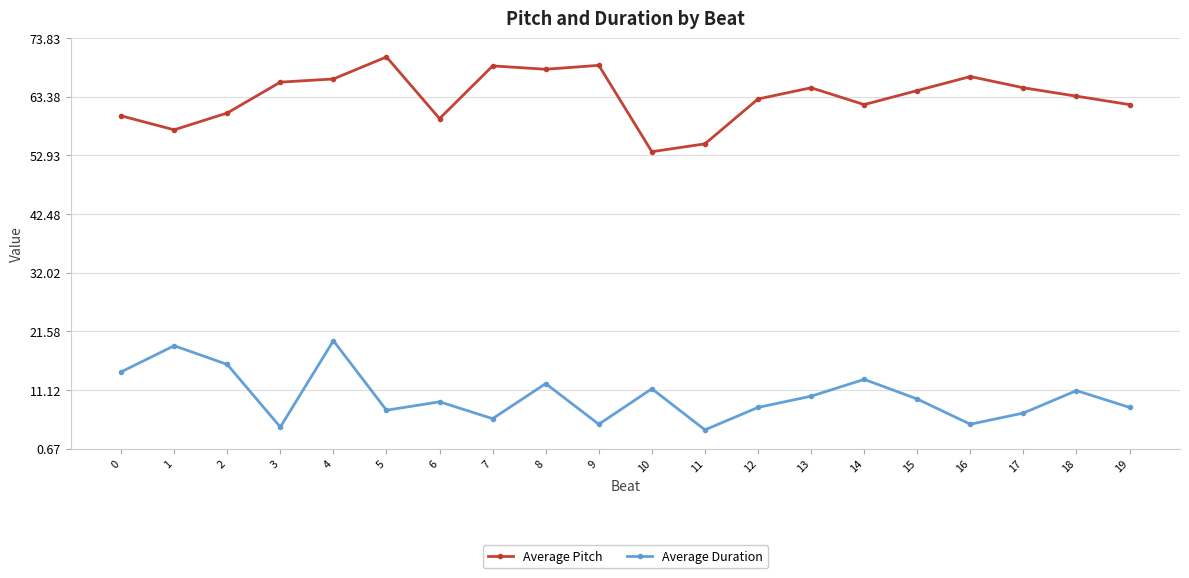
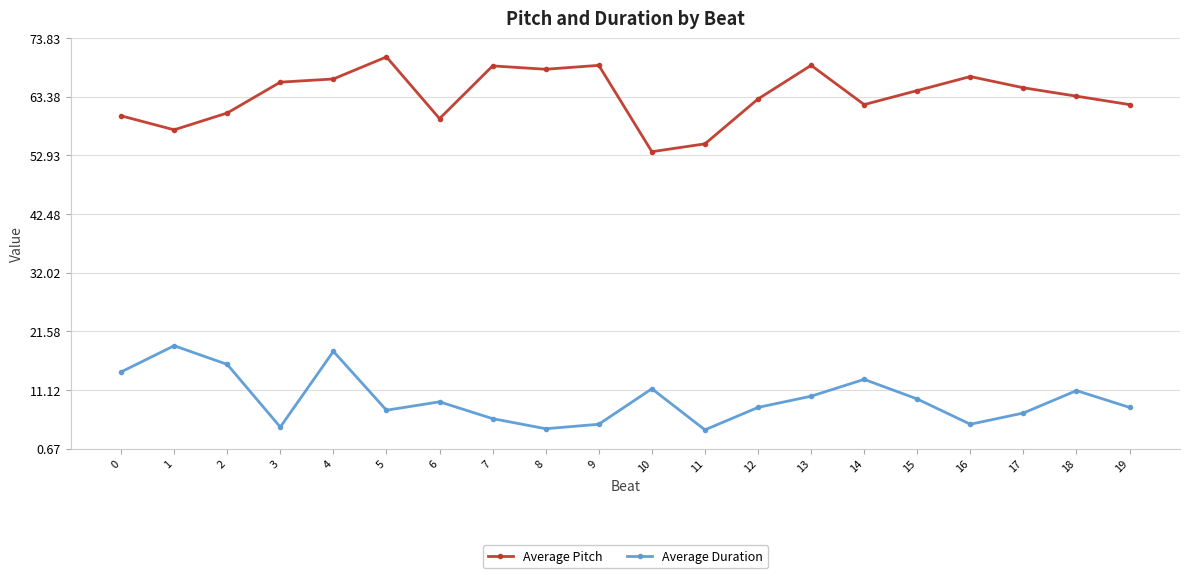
  {
    "Average Pitch": {
      "0": 60,
      "1": 58,
      "2": 61,
      "3": 66,
      "4": 67,
      "5": 71,
      "6": 60,
      "7": 69,
      "8": 68,
      "9": 69,
      "10": 54,
      "11": 55,
      "12": 63,
-     "13": 65,
+     "13": 69,
      "14": 62,
      "15": 65,
      "16": 67,
      "17": 65,
      "18": 64,
      "19": 62
    },
    "Average Duration": {
      "0": 14,
      "1": 19,
      "2": 16,
      "3": 5,
-     "4": 20,
+     "4": 18,
      "5": 8,
      "6": 9,
      "7": 6,
-     "8": 12,
+     "8": 4,
      "9": 5,
      "10": 11,
      "11": 4,
      "12": 8,
      "13": 10,
      "14": 13,
      "15": 10,
      "16": 5,
      "17": 7,
      "18": 11,
      "19": 8
    }
  }
